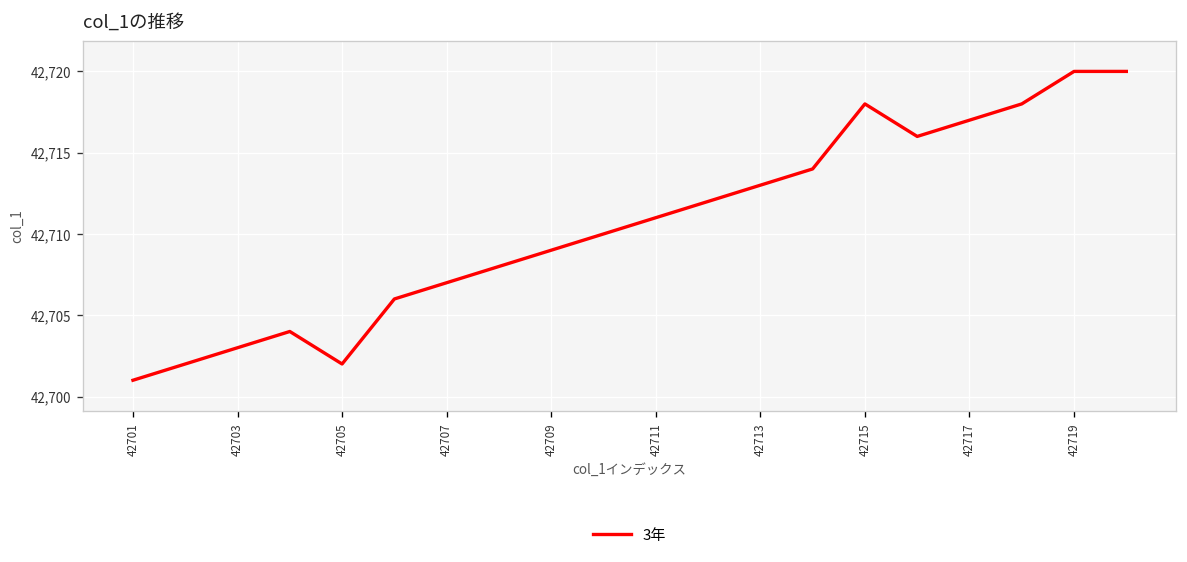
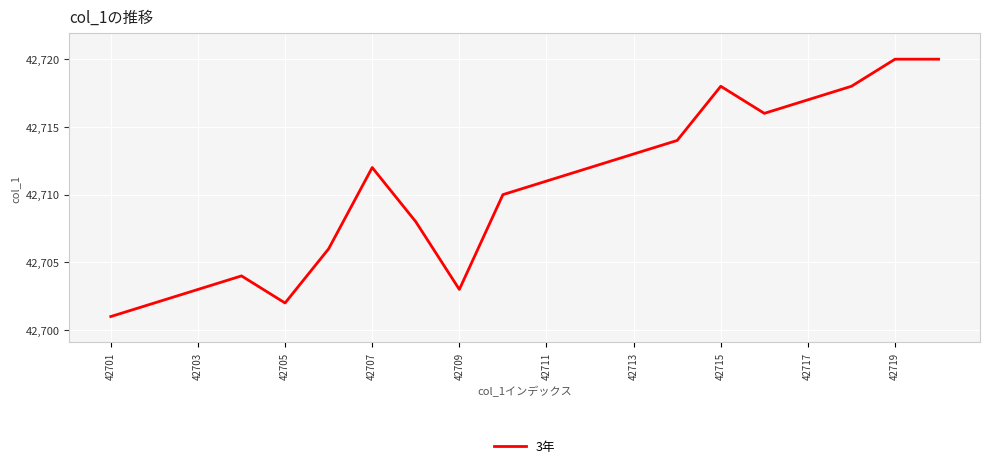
  {
    "42701": "42,701",
    "42703": "42,703",
    "42705": "42,702",
-   "42707": "42,707",
-   "42709": "42,709",
+   "42707": "42,712",
+   "42709": "42,703",
    "42711": "42,711",
    "42713": "42,713",
    "42715": "42,718",
    "42717": "42,717",
    "42719": "42,720"
  }
